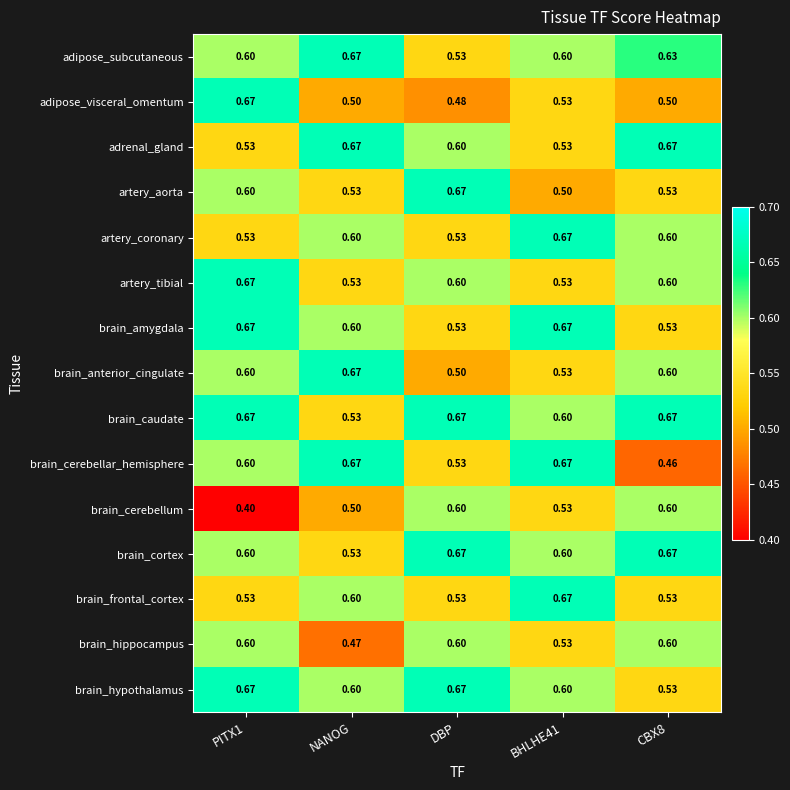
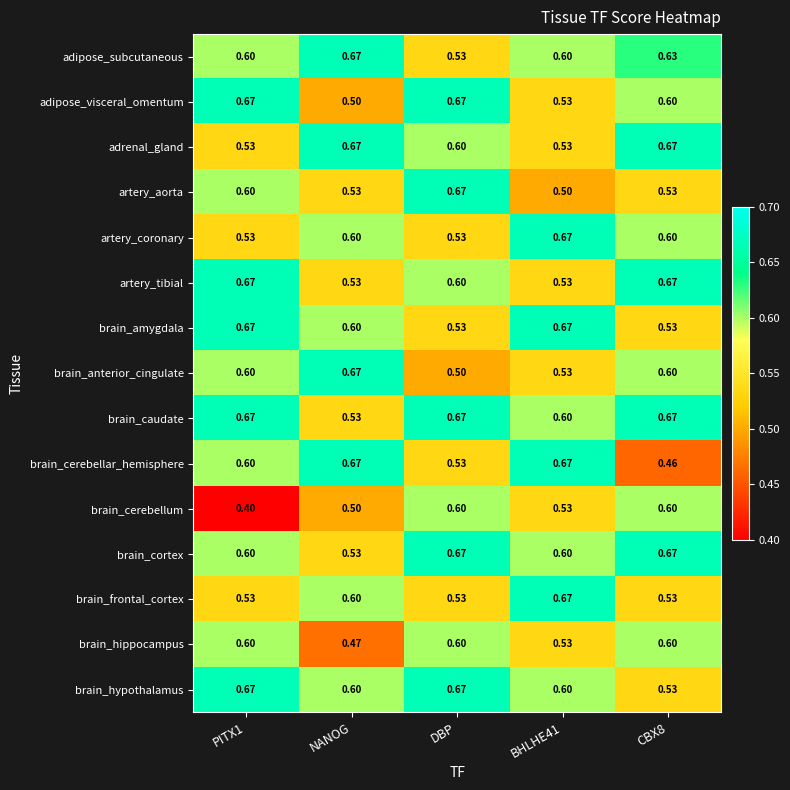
  {
    "adipose_subcutaneous": {
      "PITX1": 0.60,
      "NANOG": 0.67,
      "DBP": 0.53,
      "BHLHE41": 0.60,
      "CBX8": 0.63
    },
    "adipose_visceral_omentum": {
      "PITX1": 0.67,
      "NANOG": 0.50,
-     "DBP": 0.48,
+     "DBP": 0.67,
      "BHLHE41": 0.53,
-     "CBX8": 0.50
+     "CBX8": 0.60
    },
    "adrenal_gland": {
      "PITX1": 0.53,
      "NANOG": 0.67,
      "DBP": 0.60,
      "BHLHE41": 0.53,
      "CBX8": 0.67
    },
    "artery_aorta": {
      "PITX1": 0.60,
      "NANOG": 0.53,
      "DBP": 0.67,
      "BHLHE41": 0.50,
      "CBX8": 0.53
    },
    "artery_coronary": {
      "PITX1": 0.53,
      "NANOG": 0.60,
      "DBP": 0.53,
      "BHLHE41": 0.67,
      "CBX8": 0.60
    },
    "artery_tibial": {
      "PITX1": 0.67,
      "NANOG": 0.53,
      "DBP": 0.60,
      "BHLHE41": 0.53,
-     "CBX8": 0.60
+     "CBX8": 0.67
    },
    "brain_amygdala": {
      "PITX1": 0.67,
      "NANOG": 0.60,
      "DBP": 0.53,
      "BHLHE41": 0.67,
      "CBX8": 0.53
    },
    "brain_anterior_cingulate": {
      "PITX1": 0.60,
      "NANOG": 0.67,
      "DBP": 0.50,
      "BHLHE41": 0.53,
      "CBX8": 0.60
    },
    "brain_caudate": {
      "PITX1": 0.67,
      "NANOG": 0.53,
      "DBP": 0.67,
      "BHLHE41": 0.60,
      "CBX8": 0.67
    },
    "brain_cerebellar_hemisphere": {
      "PITX1": 0.60,
      "NANOG": 0.67,
      "DBP": 0.53,
      "BHLHE41": 0.67,
      "CBX8": 0.46
    },
    "brain_cerebellum": {
      "PITX1": 0.40,
      "NANOG": 0.50,
      "DBP": 0.60,
      "BHLHE41": 0.53,
      "CBX8": 0.60
    },
    "brain_cortex": {
      "PITX1": 0.60,
      "NANOG": 0.53,
      "DBP": 0.67,
      "BHLHE41": 0.60,
      "CBX8": 0.67
    },
    "brain_frontal_cortex": {
      "PITX1": 0.53,
      "NANOG": 0.60,
      "DBP": 0.53,
      "BHLHE41": 0.67,
      "CBX8": 0.53
    },
    "brain_hippocampus": {
      "PITX1": 0.60,
      "NANOG": 0.47,
      "DBP": 0.60,
      "BHLHE41": 0.53,
      "CBX8": 0.60
    },
    "brain_hypothalamus": {
      "PITX1": 0.67,
      "NANOG": 0.60,
      "DBP": 0.67,
      "BHLHE41": 0.60,
      "CBX8": 0.53
    }
  }
